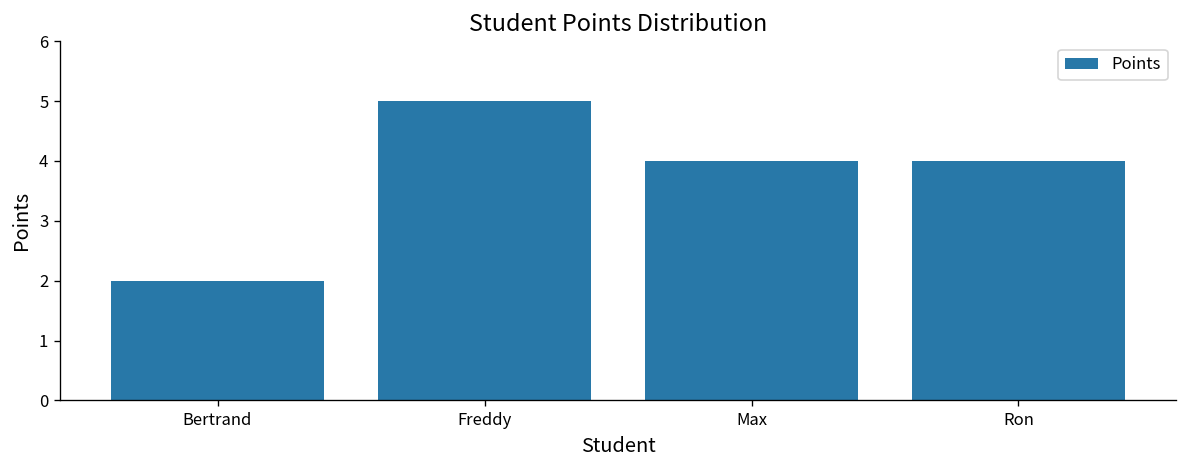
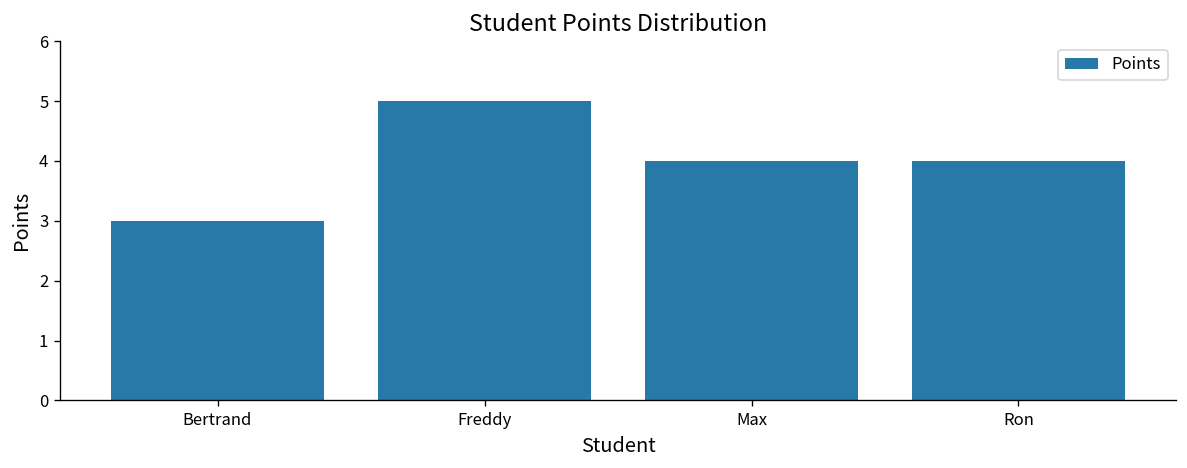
  {
-   "Bertrand": 2,
+   "Bertrand": 3,
    "Freddy": 5,
    "Max": 4,
    "Ron": 4
  }
